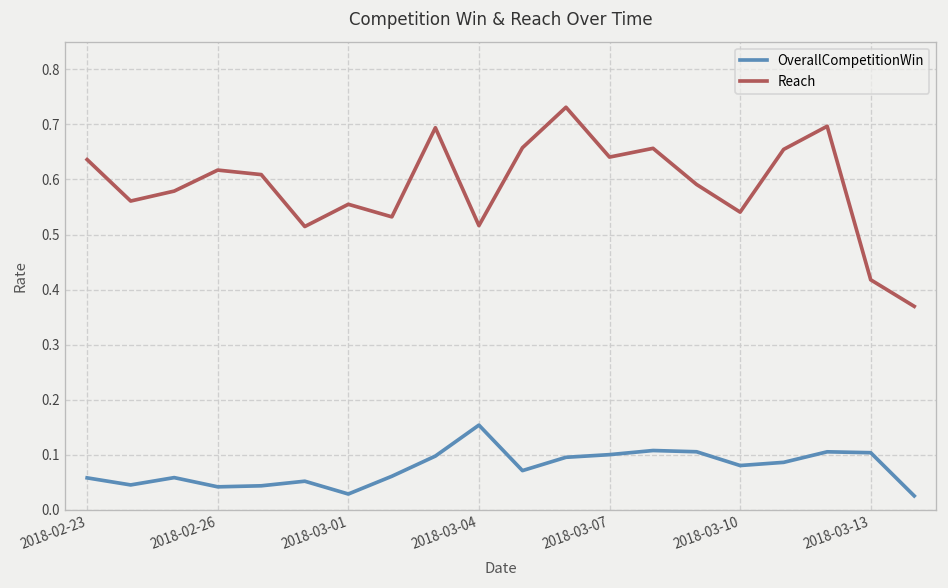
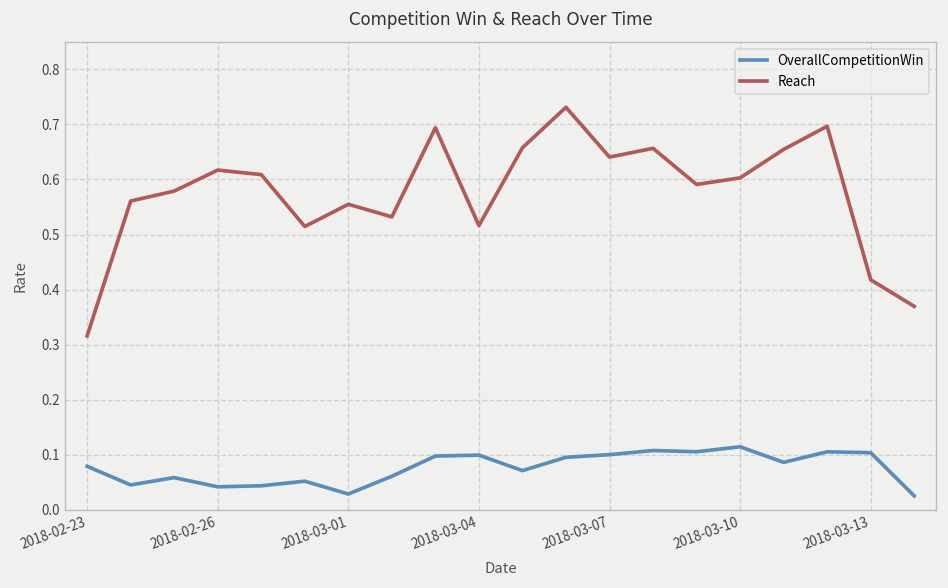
  {
    "OverallCompetitionWin": {
-     "2018-02-23": 0.06,
+     "2018-02-23": 0.08,
      "2018-02-26": 0.04,
      "2018-03-01": 0.03,
-     "2018-03-04": 0.15,
+     "2018-03-04": 0.10,
      "2018-03-07": 0.10,
-     "2018-03-10": 0.08,
+     "2018-03-10": 0.11,
      "2018-03-13": 0.10
    },
    "Reach": {
-     "2018-02-23": 0.64,
+     "2018-02-23": 0.32,
      "2018-02-26": 0.62,
      "2018-03-01": 0.55,
      "2018-03-04": 0.52,
      "2018-03-07": 0.64,
-     "2018-03-10": 0.54,
+     "2018-03-10": 0.60,
      "2018-03-13": 0.42
    }
  }
